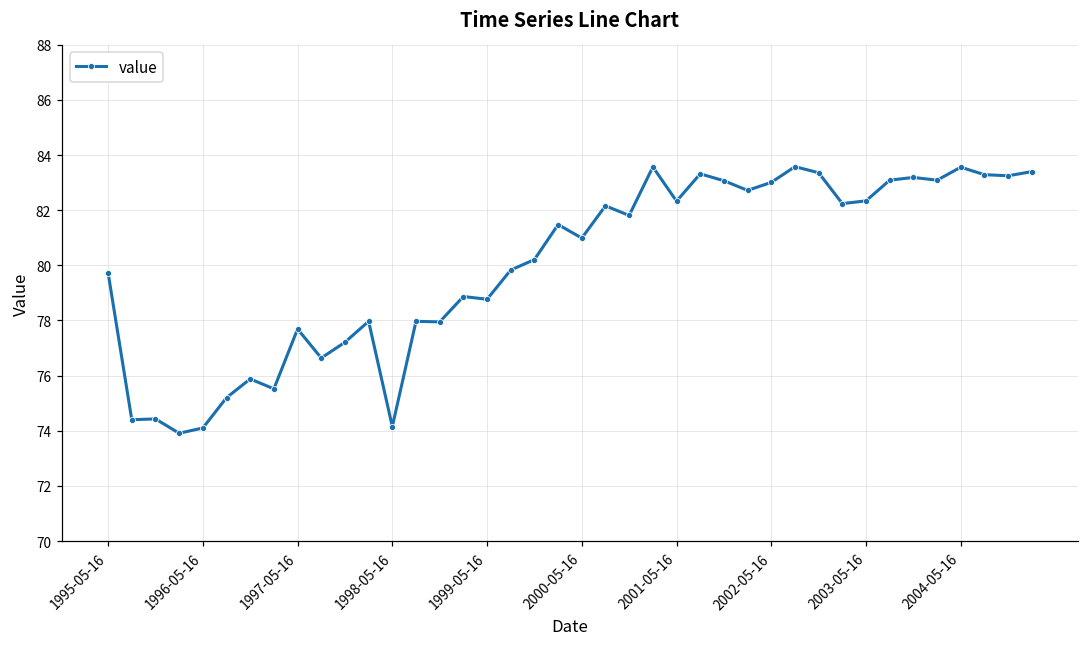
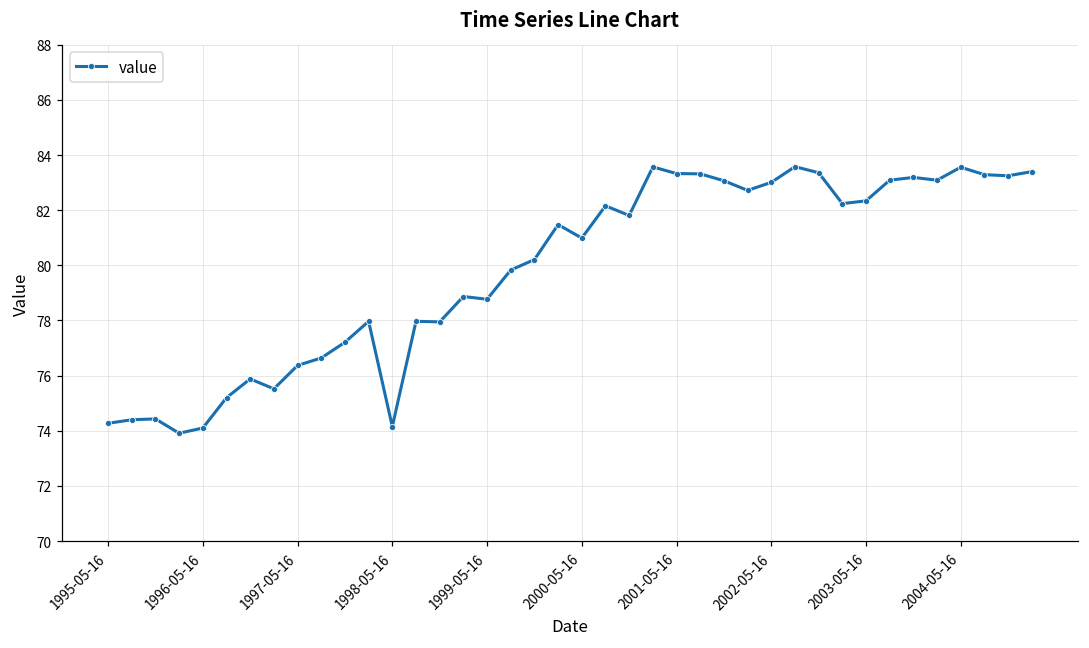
  {
-   "1995-05-16": 79.7,
+   "1995-05-16": 74.3,
    "1996-05-16": 74.1,
-   "1997-05-16": 77.7,
+   "1997-05-16": 76.4,
    "1998-05-16": 74.2,
    "1999-05-16": 78.8,
    "2000-05-16": 81.0,
-   "2001-05-16": 82.3,
+   "2001-05-16": 83.3,
    "2002-05-16": 83.0,
    "2003-05-16": 82.3,
    "2004-05-16": 83.6
  }
